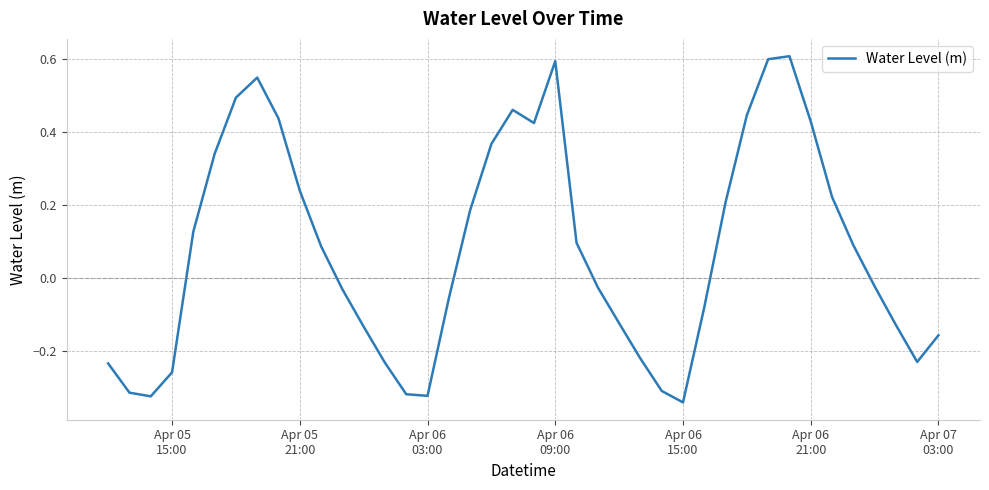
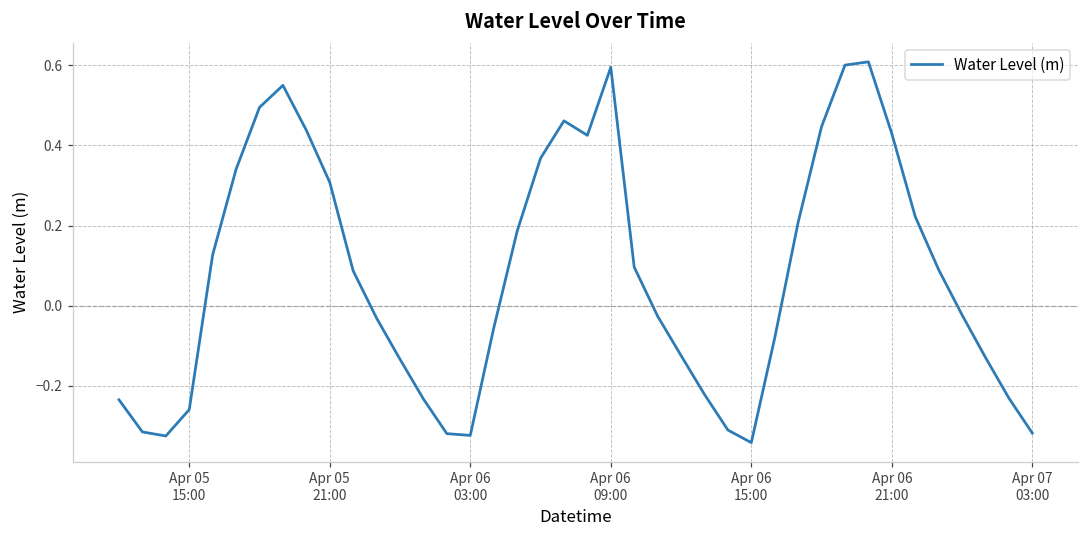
  {
    "Apr 05 15:00": -0.26,
-   "Apr 05 21:00": 0.24,
+   "Apr 05 21:00": 0.31,
    "Apr 06 03:00": -0.32,
    "Apr 06 09:00": 0.60,
    "Apr 06 15:00": -0.34,
    "Apr 06 21:00": 0.43,
-   "Apr 07 03:00": -0.16
+   "Apr 07 03:00": -0.32
  }
